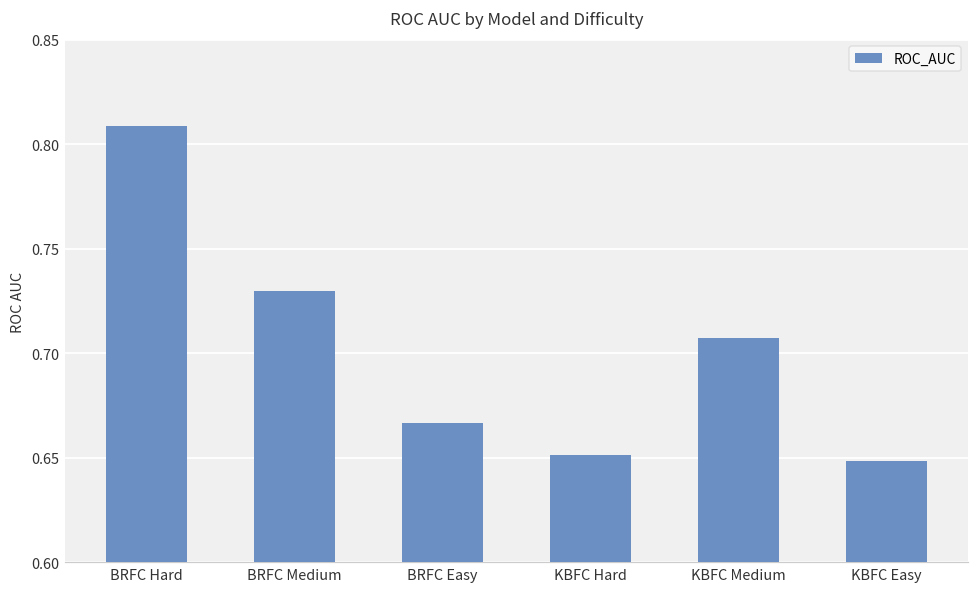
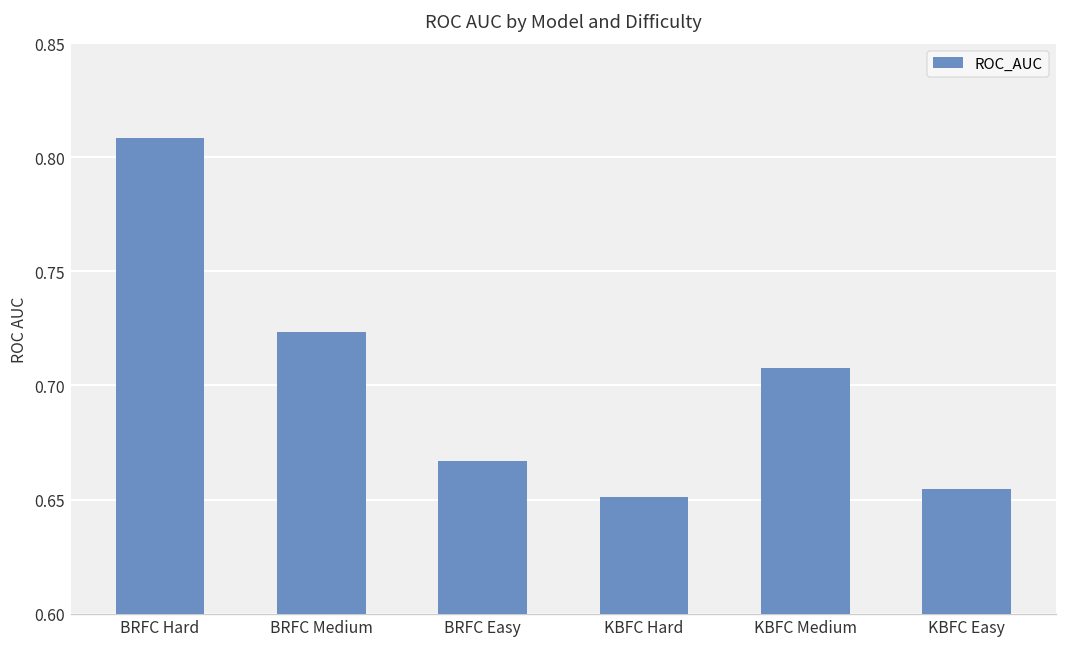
  {
    "BRFC Hard": 0.809,
-   "BRFC Medium": 0.730,
+   "BRFC Medium": 0.723,
    "BRFC Easy": 0.667,
    "KBFC Hard": 0.651,
    "KBFC Medium": 0.708,
-   "KBFC Easy": 0.648
+   "KBFC Easy": 0.655
  }
